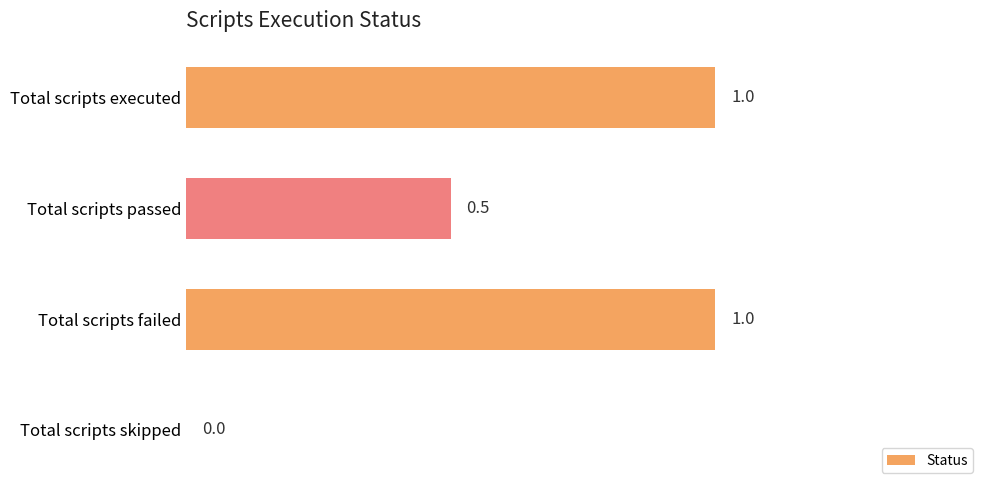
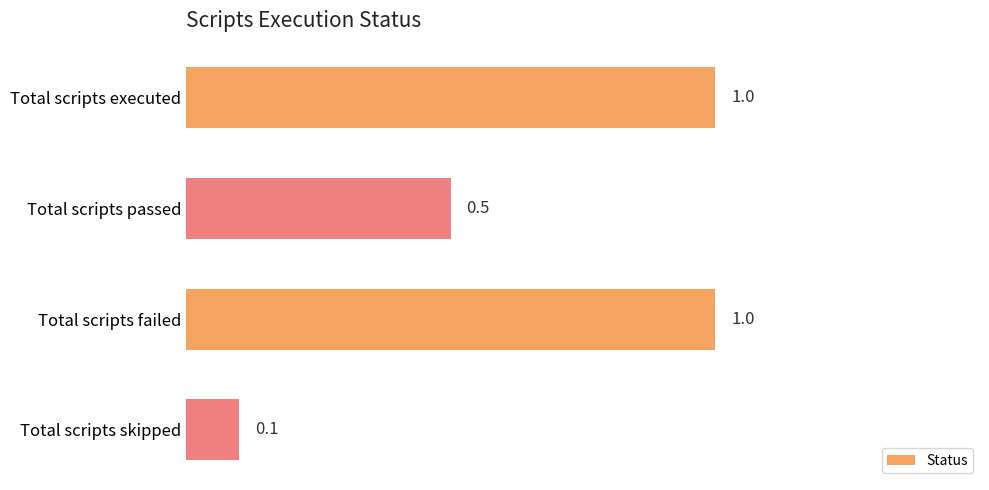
  {
    "Total scripts executed": 1.0,
    "Total scripts passed": 0.5,
    "Total scripts failed": 1.0,
-   "Total scripts skipped": 0.0
+   "Total scripts skipped": 0.1
  }
